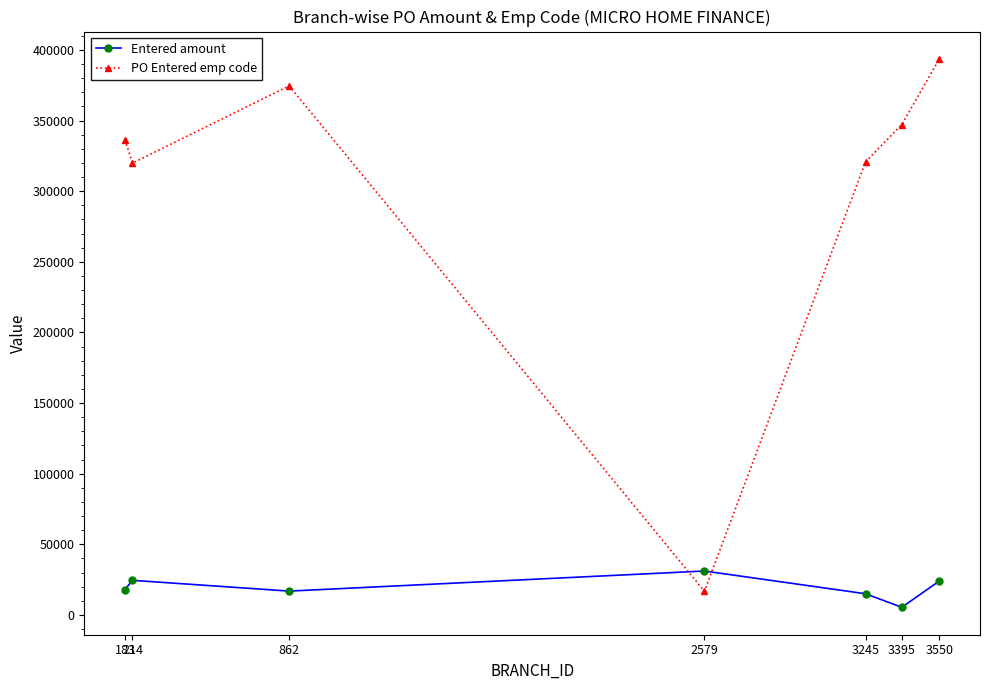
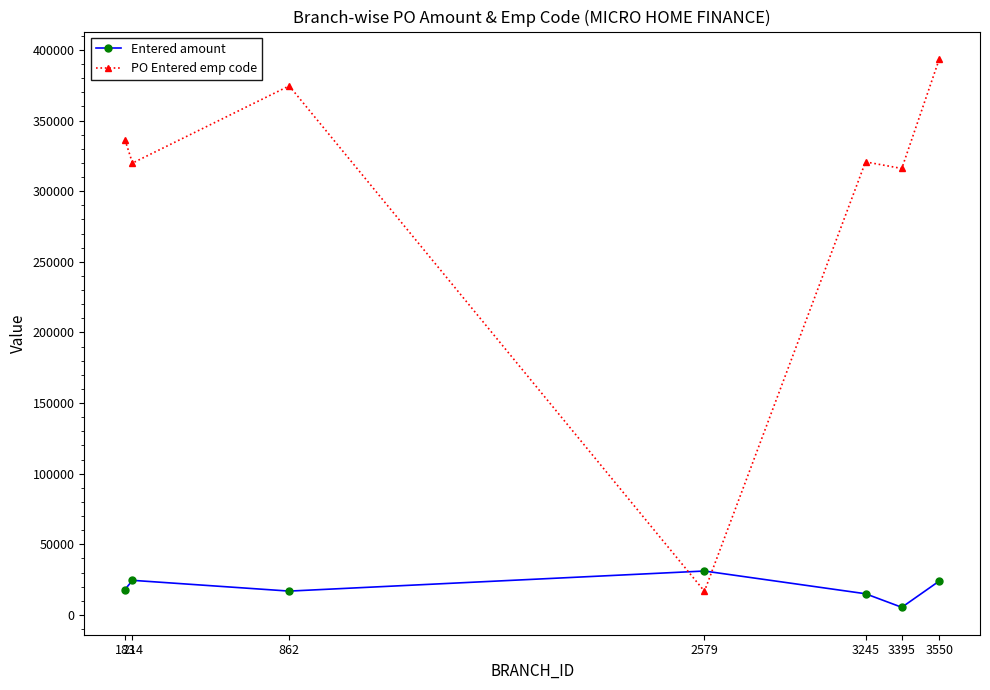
  {
    "Entered amount": {
      "862": 17000,
      "2579": 31000,
      "3245": 15000,
      "3395": 5000,
      "3550": 24000
    },
    "PO Entered emp code": {
      "862": 375000,
      "2579": 17000,
      "3245": 321000,
-     "3395": 347000,
+     "3395": 316000,
      "3550": 394000
    }
  }
